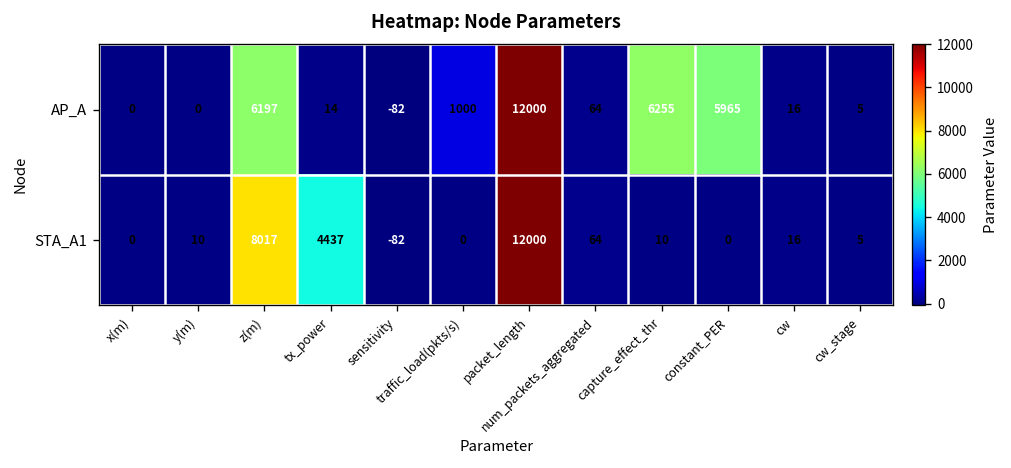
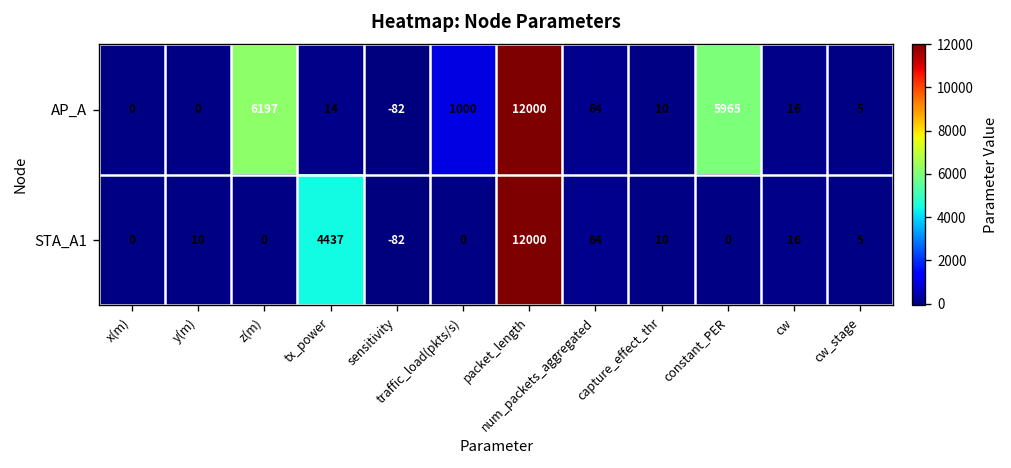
  {
    "AP_A": {
      "x(m)": 0,
      "y(m)": 0,
      "z(m)": 6197,
      "tx_power": 14,
      "sensitivity": -82,
      "traffic_load(pkts/s)": 1000,
      "packet_length": 12000,
      "num_packets_aggregated": 64,
-     "capture_effect_thr": 6255,
+     "capture_effect_thr": 10,
      "constant_PER": 5965,
      "cw": 16,
      "cw_stage": 5
    },
    "STA_A1": {
      "x(m)": 0,
      "y(m)": 10,
-     "z(m)": 8017,
+     "z(m)": 0,
      "tx_power": 4437,
      "sensitivity": -82,
      "traffic_load(pkts/s)": 0,
      "packet_length": 12000,
      "num_packets_aggregated": 64,
      "capture_effect_thr": 10,
      "constant_PER": 0,
      "cw": 16,
      "cw_stage": 5
    }
  }
